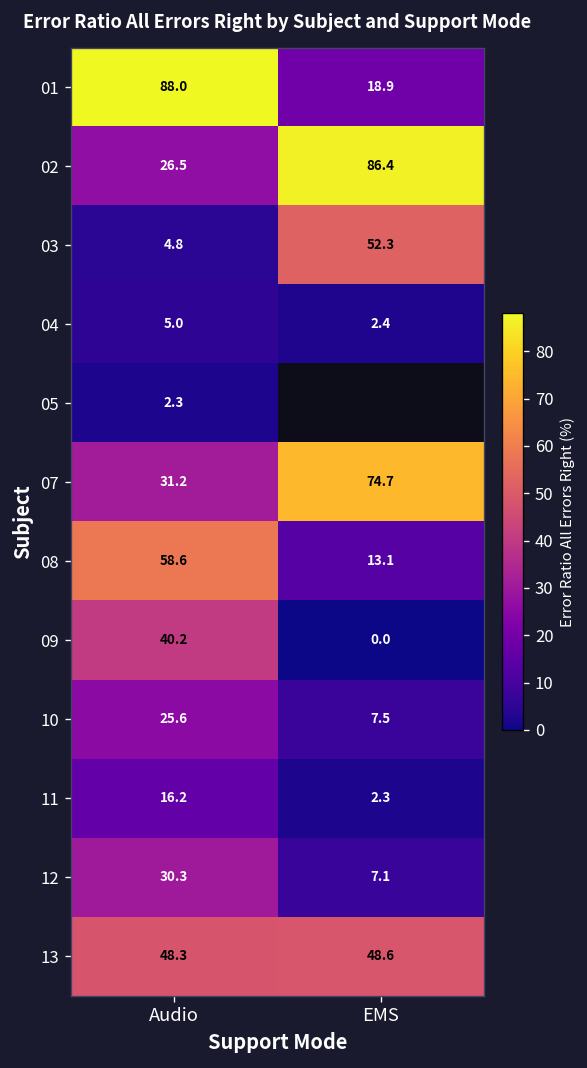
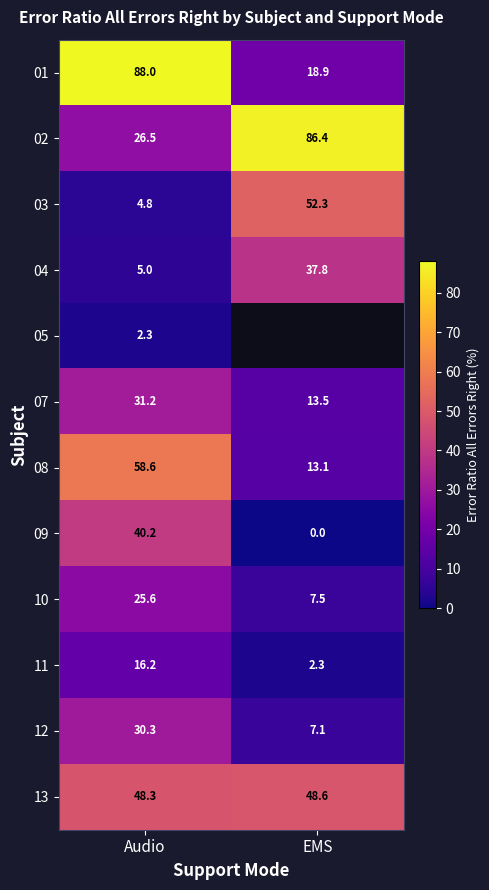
  {
    "01": {
      "Audio": 88.0,
      "EMS": 18.9
    },
    "02": {
      "Audio": 26.5,
      "EMS": 86.4
    },
    "03": {
      "Audio": 4.8,
      "EMS": 52.3
    },
    "04": {
      "Audio": 5.0,
-     "EMS": 2.4
+     "EMS": 37.8
    },
    "05": {
      "Audio": 2.3
    },
    "07": {
      "Audio": 31.2,
-     "EMS": 74.7
+     "EMS": 13.5
    },
    "08": {
      "Audio": 58.6,
      "EMS": 13.1
    },
    "09": {
      "Audio": 40.2,
      "EMS": 0.0
    },
    "10": {
      "Audio": 25.6,
      "EMS": 7.5
    },
    "11": {
      "Audio": 16.2,
      "EMS": 2.3
    },
    "12": {
      "Audio": 30.3,
      "EMS": 7.1
    },
    "13": {
      "Audio": 48.3,
      "EMS": 48.6
    }
  }
